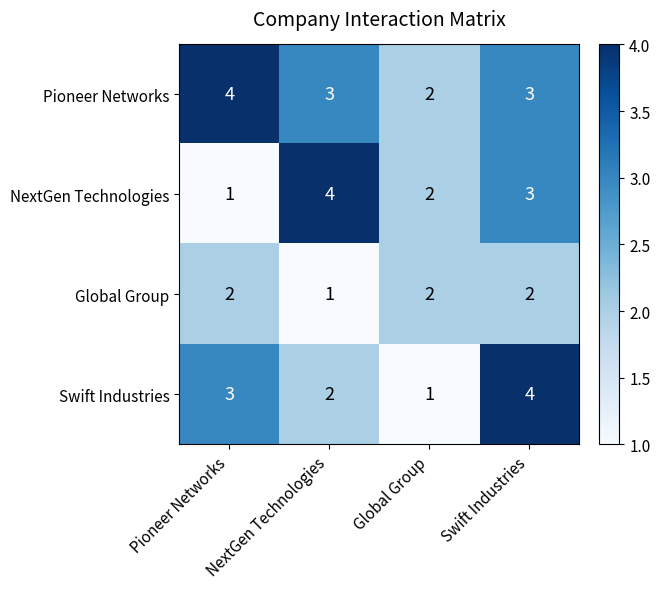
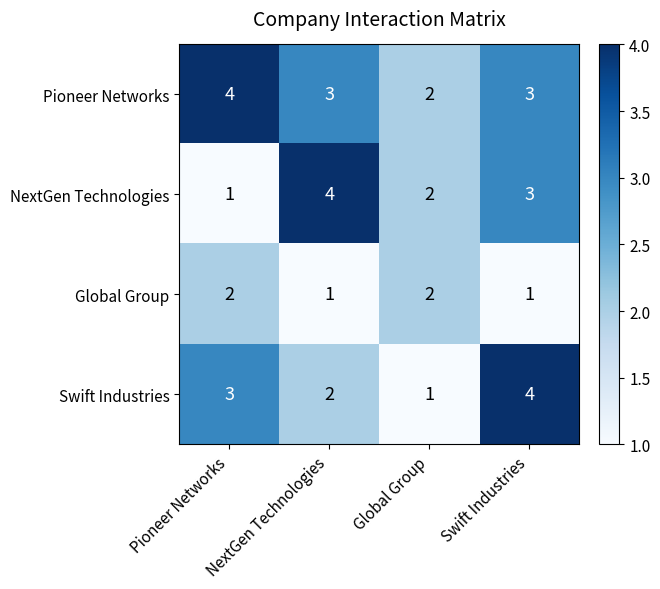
  {
    "Pioneer Networks": {
      "Pioneer Networks": 4,
      "NextGen Technologies": 3,
      "Global Group": 2,
      "Swift Industries": 3
    },
    "NextGen Technologies": {
      "Pioneer Networks": 1,
      "NextGen Technologies": 4,
      "Global Group": 2,
      "Swift Industries": 3
    },
    "Global Group": {
      "Pioneer Networks": 2,
      "NextGen Technologies": 1,
      "Global Group": 2,
-     "Swift Industries": 2
+     "Swift Industries": 1
    },
    "Swift Industries": {
      "Pioneer Networks": 3,
      "NextGen Technologies": 2,
      "Global Group": 1,
      "Swift Industries": 4
    }
  }
